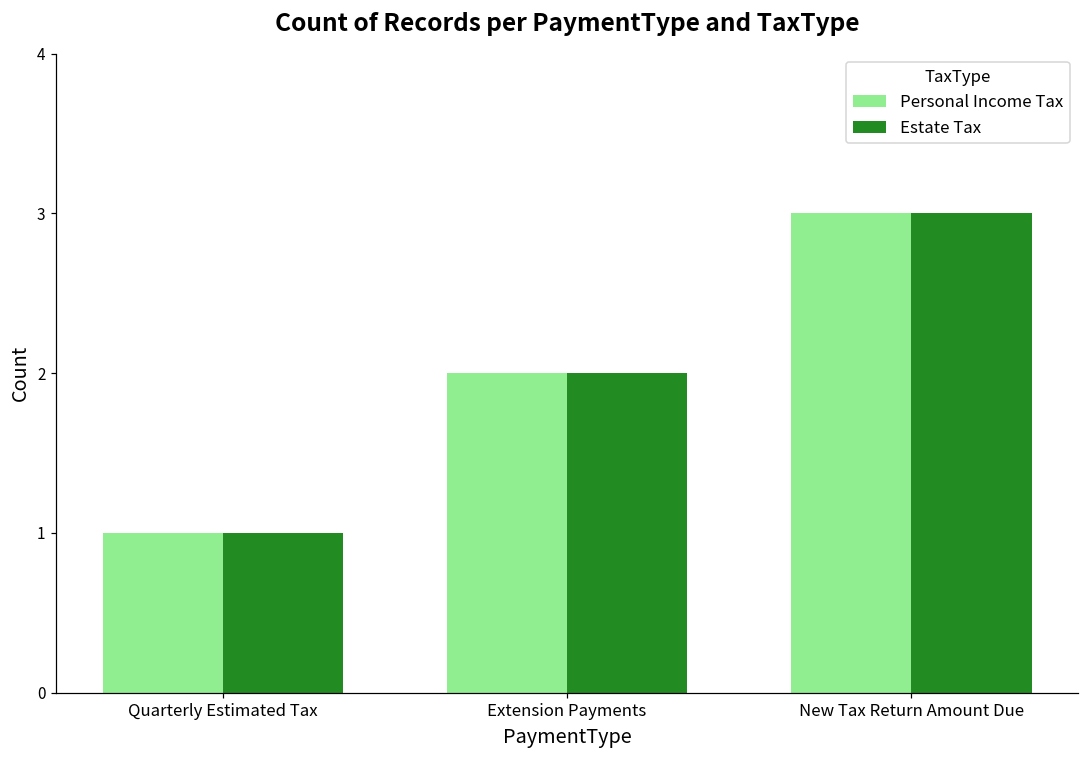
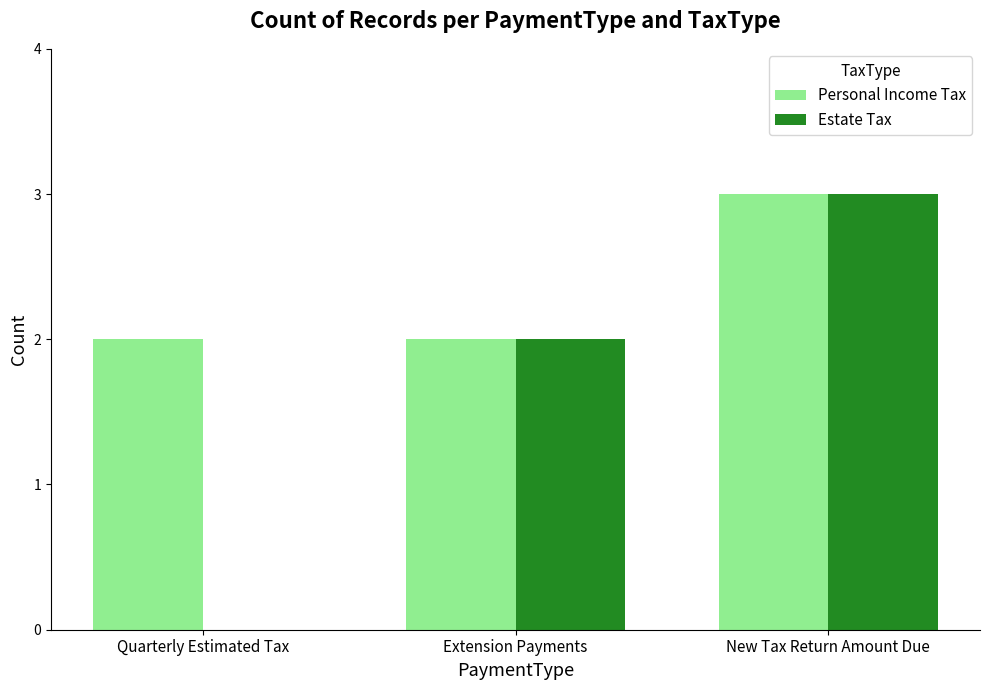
  {
    "Personal Income Tax": {
-     "Quarterly Estimated Tax": 1,
+     "Quarterly Estimated Tax": 2,
      "Extension Payments": 2,
      "New Tax Return Amount Due": 3
    },
    "Estate Tax": {
-     "Quarterly Estimated Tax": 1,
+     "Quarterly Estimated Tax": 0,
      "Extension Payments": 2,
      "New Tax Return Amount Due": 3
    }
  }
